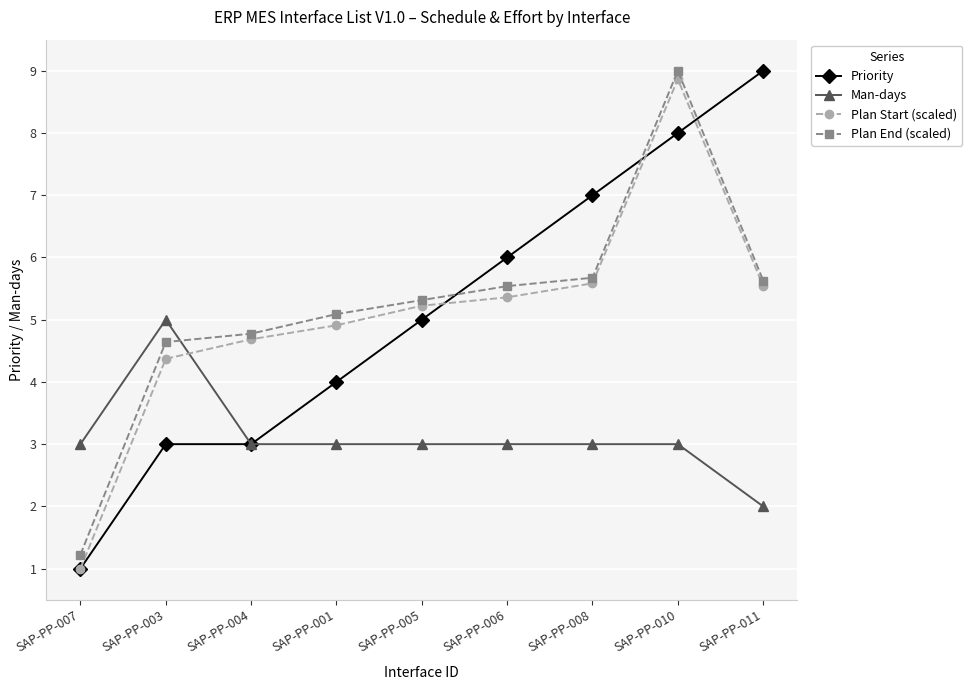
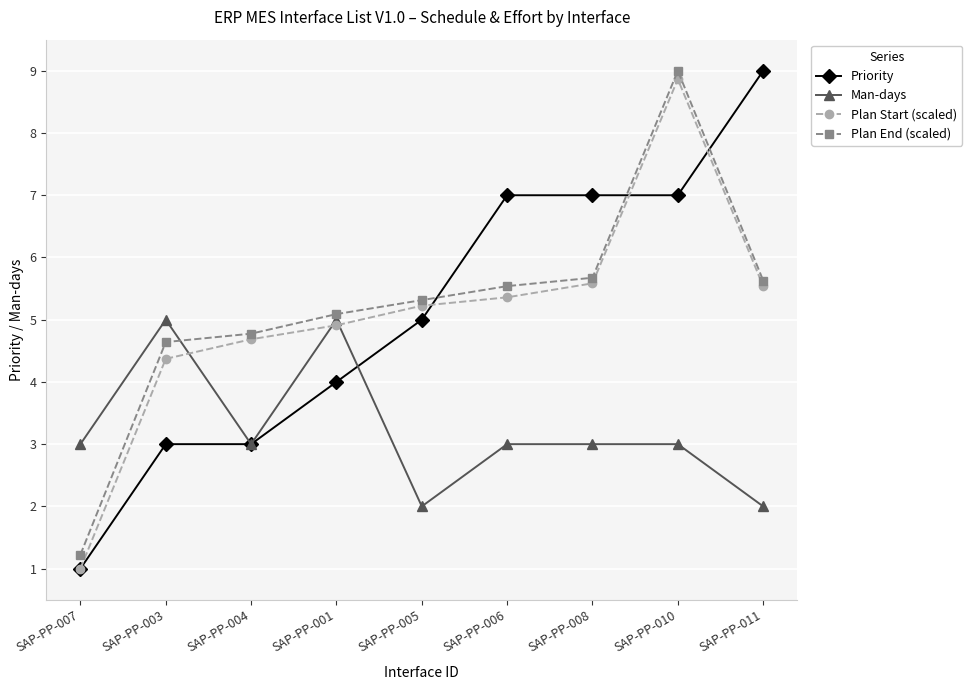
  {
    "Priority": {
      "SAP-PP-003": 3,
      "SAP-PP-001": 4,
      "SAP-PP-005": 5,
-     "SAP-PP-006": 6,
+     "SAP-PP-006": 7,
      "SAP-PP-008": 7,
-     "SAP-PP-010": 8,
+     "SAP-PP-010": 7,
      "SAP-PP-011": 9
    },
    "Man-days": {
      "SAP-PP-007": 3,
      "SAP-PP-003": 5,
-     "SAP-PP-001": 3,
-     "SAP-PP-005": 3,
+     "SAP-PP-001": 5,
+     "SAP-PP-005": 2,
      "SAP-PP-006": 3,
      "SAP-PP-008": 3,
      "SAP-PP-010": 3,
      "SAP-PP-011": 2
    }
  }
